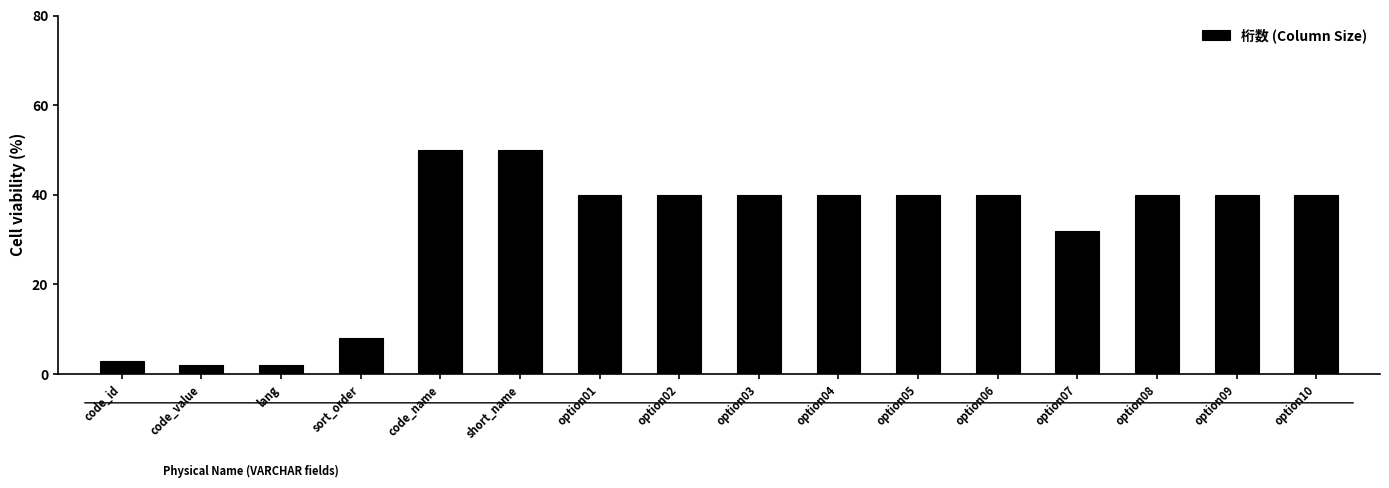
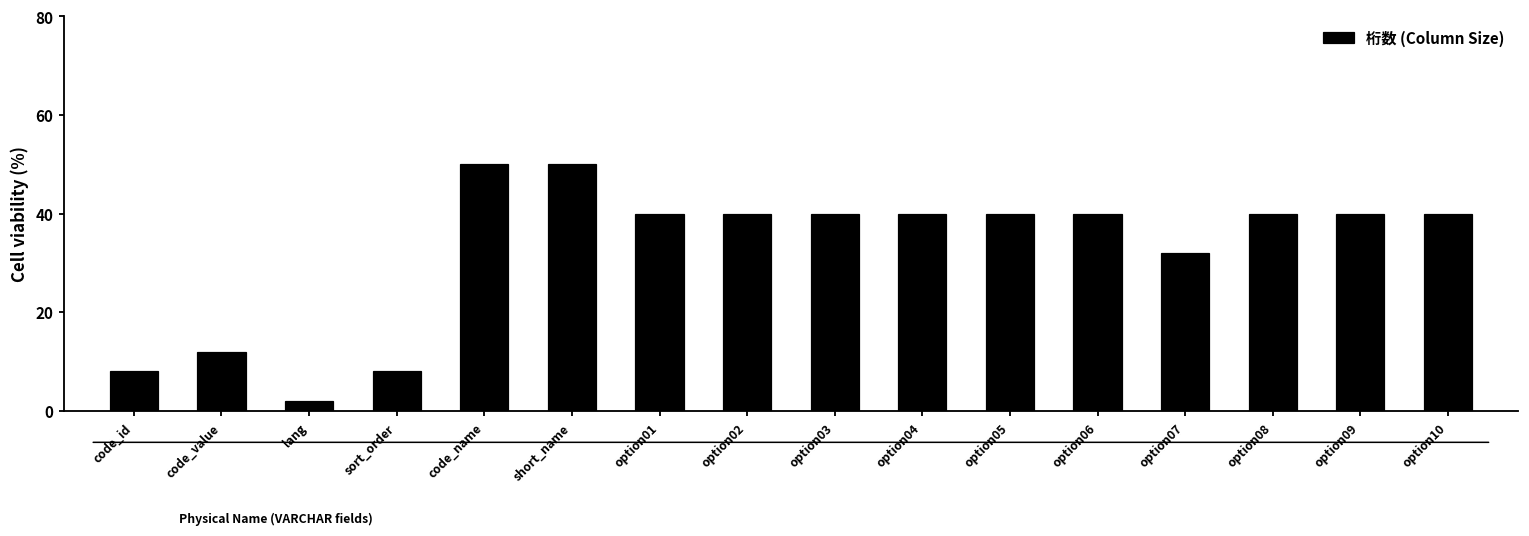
  {
-   "code_id": 3,
-   "code_value": 2,
+   "code_id": 8,
+   "code_value": 12,
    "lang": 2,
    "sort_order": 8,
    "code_name": 50,
    "short_name": 50,
    "option01": 40,
    "option02": 40,
    "option03": 40,
    "option04": 40,
    "option05": 40,
    "option06": 40,
    "option07": 32,
    "option08": 40,
    "option09": 40,
    "option10": 40
  }
